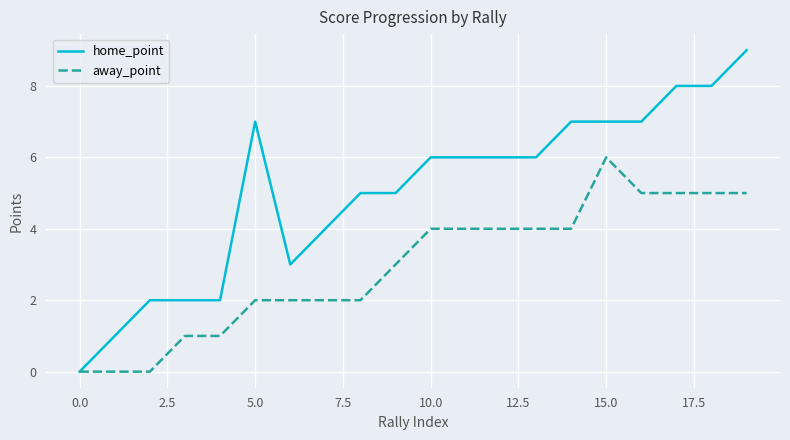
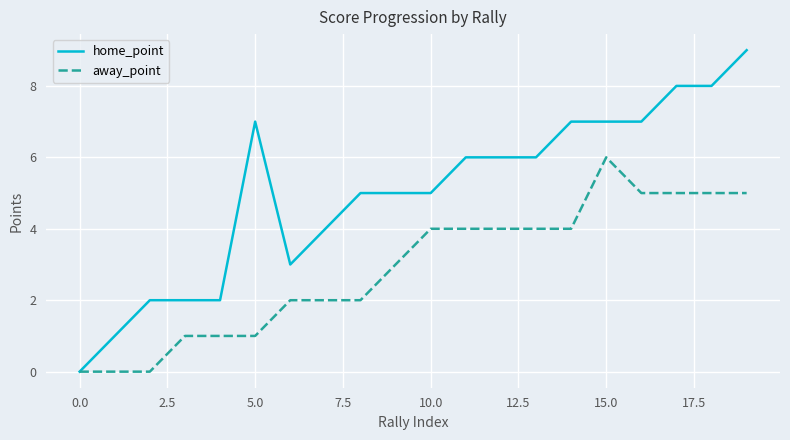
  {
    "home_point": {
      "5.0": 7,
-     "10.0": 6,
+     "10.0": 5,
      "15.0": 7
    },
    "away_point": {
-     "5.0": 2,
+     "5.0": 1,
      "10.0": 4,
      "15.0": 6
    }
  }
